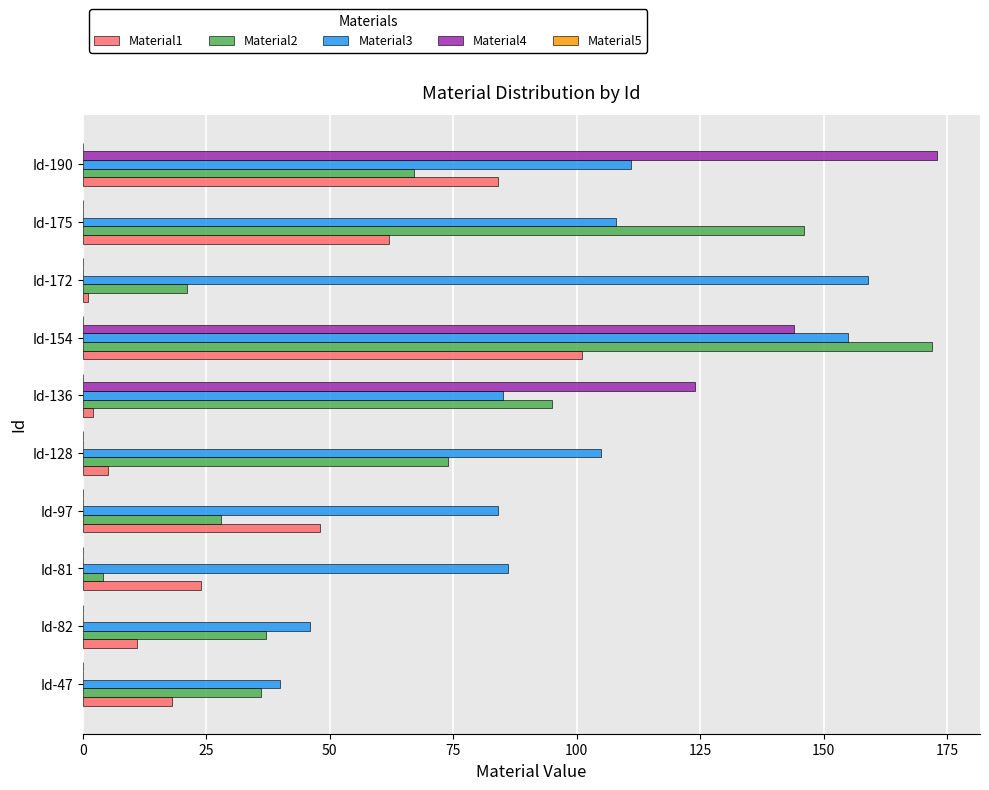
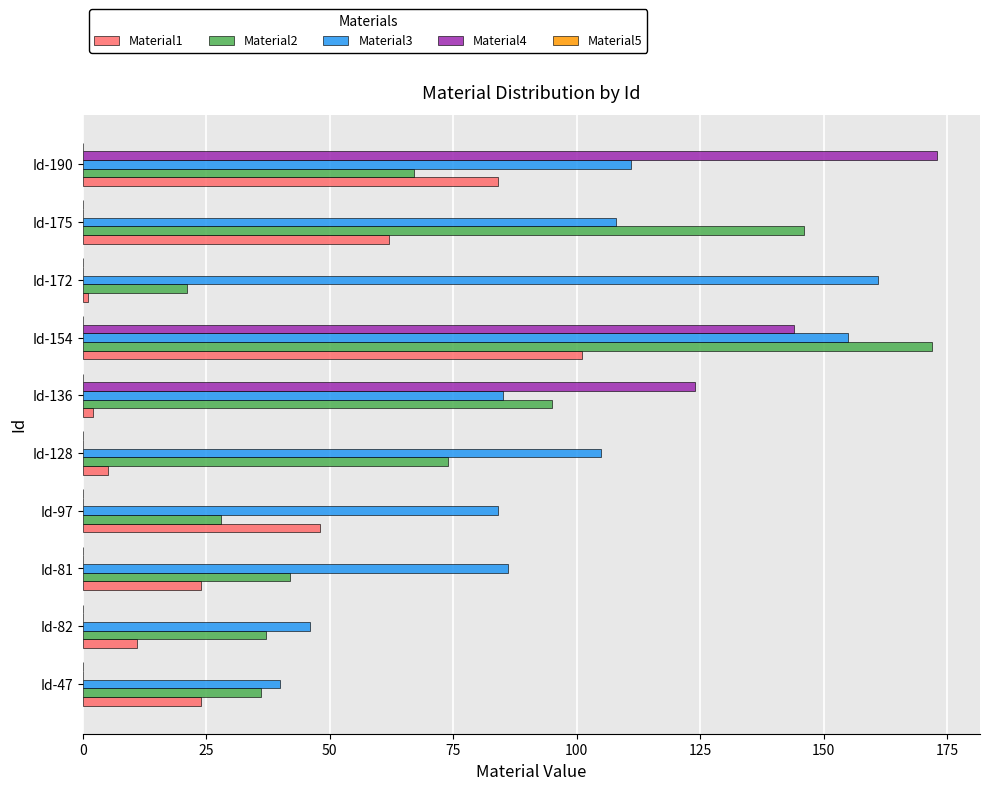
  {
    "Material1": {
      "Id-190": 84,
      "Id-175": 62,
      "Id-172": 1,
      "Id-154": 101,
      "Id-136": 2,
      "Id-128": 5,
      "Id-97": 48,
      "Id-81": 24,
      "Id-82": 11,
-     "Id-47": 18
+     "Id-47": 24
    },
    "Material2": {
      "Id-190": 67,
      "Id-175": 146,
      "Id-172": 21,
      "Id-154": 172,
      "Id-136": 95,
      "Id-128": 74,
      "Id-97": 28,
-     "Id-81": 4,
+     "Id-81": 42,
      "Id-82": 37,
      "Id-47": 36
    },
    "Material3": {
      "Id-190": 111,
      "Id-175": 108,
-     "Id-172": 159,
+     "Id-172": 161,
      "Id-154": 155,
      "Id-136": 85,
      "Id-128": 105,
      "Id-97": 84,
      "Id-81": 86,
      "Id-82": 46,
      "Id-47": 40
    },
    "Material4": {
      "Id-190": 173,
      "Id-175": 0,
      "Id-172": 0,
      "Id-154": 144,
      "Id-136": 124,
      "Id-128": 0,
      "Id-97": 0,
      "Id-81": 0,
      "Id-82": 0,
      "Id-47": 0
    },
    "Material5": {
      "Id-190": 0,
      "Id-175": 0,
      "Id-172": 0,
      "Id-154": 0,
      "Id-136": 0,
      "Id-128": 0,
      "Id-97": 0,
      "Id-81": 0,
      "Id-82": 0,
      "Id-47": 0
    }
  }
